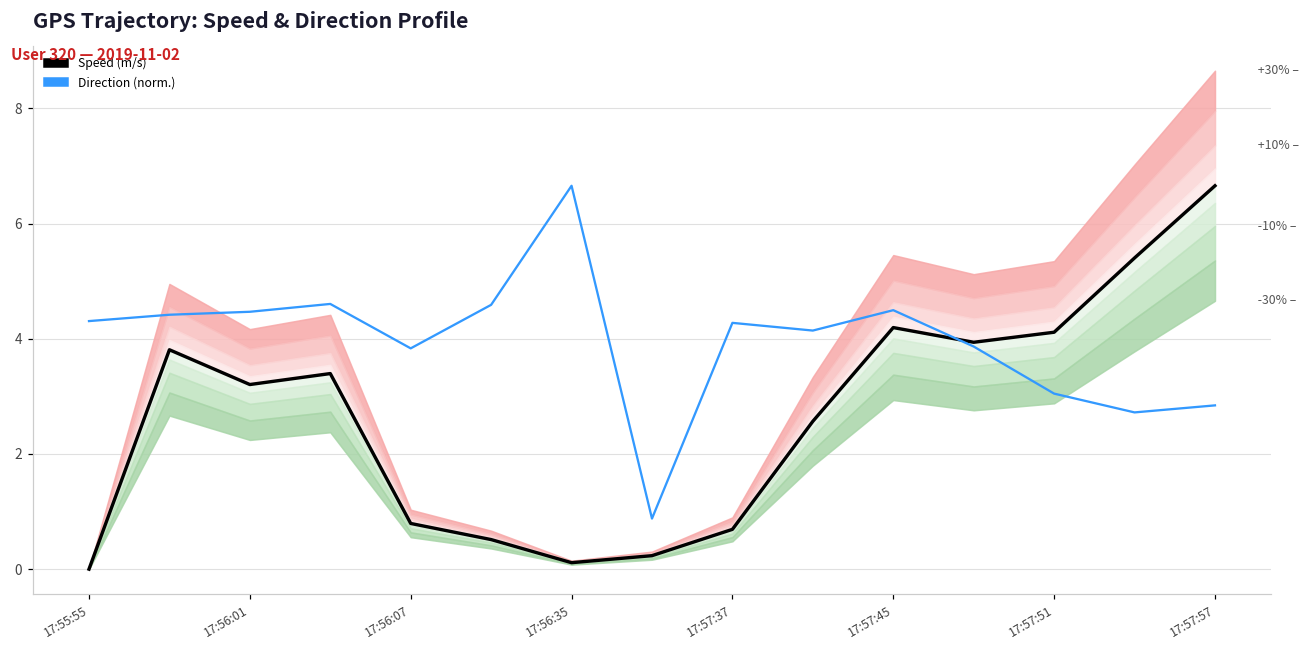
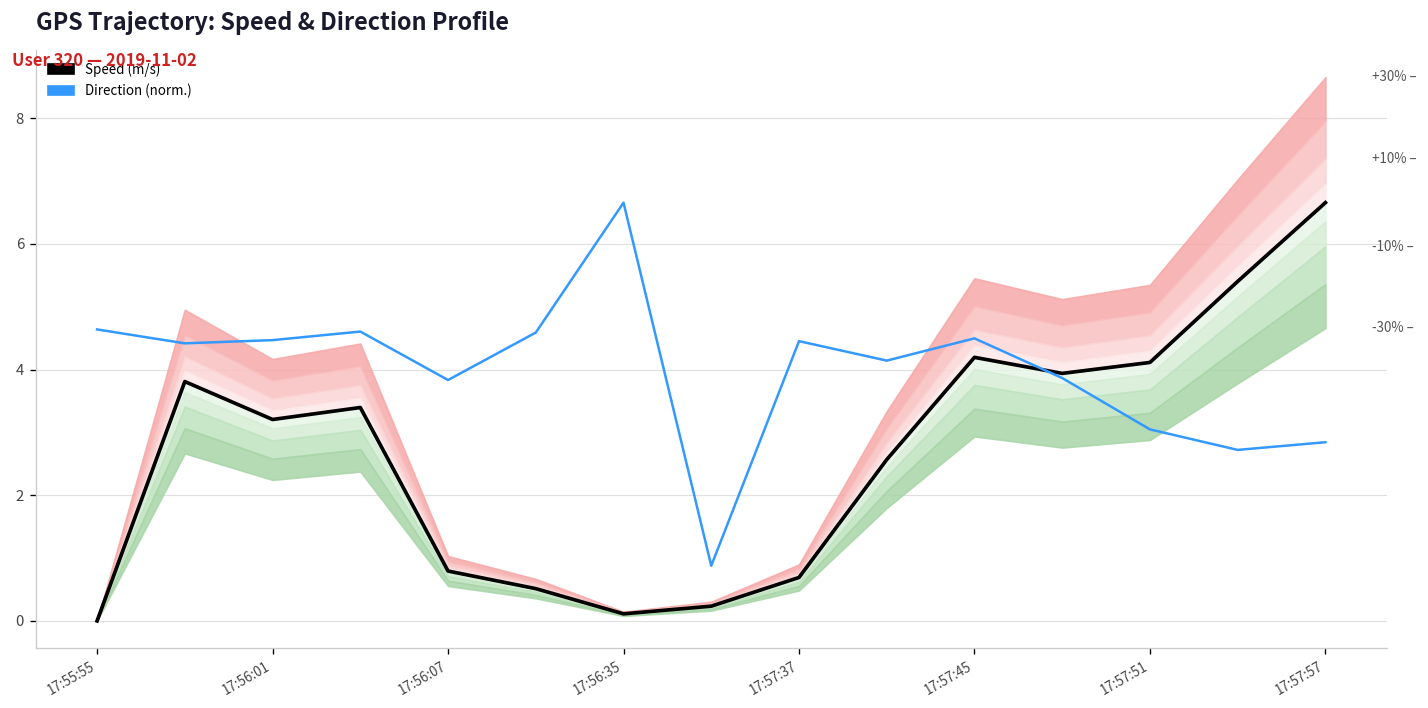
  {
    "Direction (norm.)": {
-     "17:55:55": 4.3,
+     "17:55:55": 4.6,
      "17:56:01": 4.5,
      "17:56:07": 3.8,
      "17:56:35": 6.7,
-     "17:57:37": 4.3,
+     "17:57:37": 4.5,
      "17:57:45": 4.5,
      "17:57:51": 3.0,
      "17:57:57": 2.8
    }
  }
